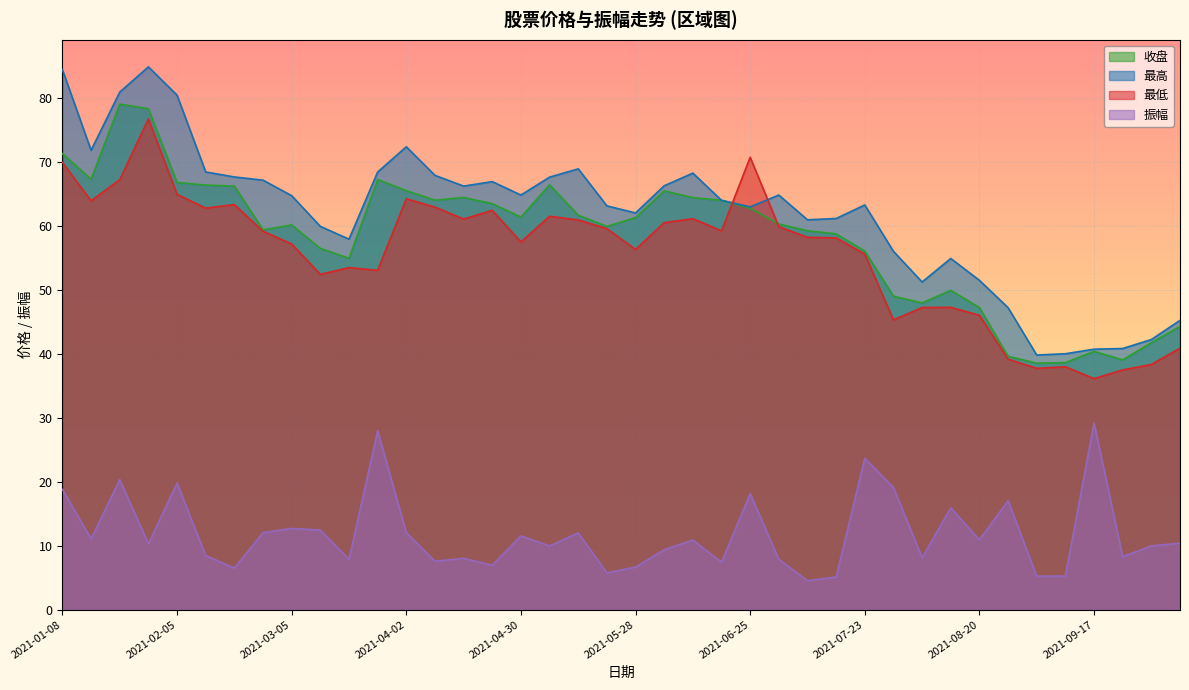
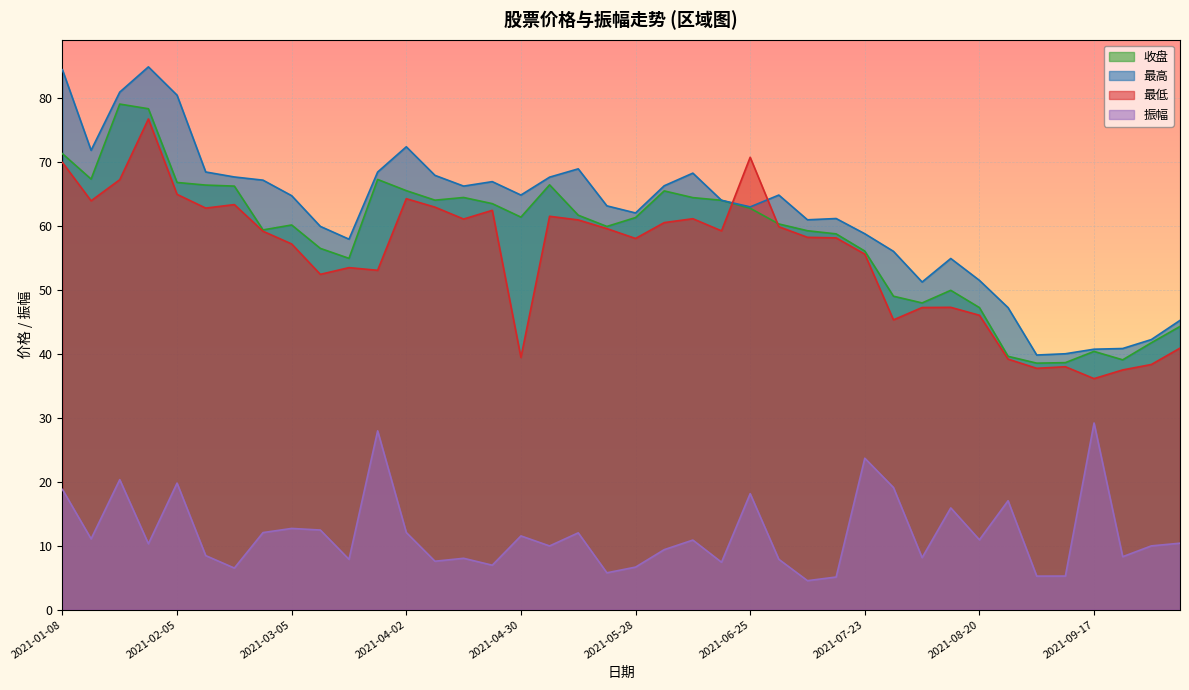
  {
    "收盘": {
      "2021-01-08": 71,
      "2021-02-05": 67,
      "2021-03-05": 60,
      "2021-04-02": 66,
      "2021-04-30": 61,
      "2021-05-28": 61,
      "2021-07-23": 56,
      "2021-08-20": 47
    },
    "最高": {
      "2021-01-08": 84,
      "2021-02-05": 80,
      "2021-03-05": 65,
      "2021-04-02": 72,
      "2021-04-30": 65,
      "2021-05-28": 62,
-     "2021-07-23": 63,
+     "2021-07-23": 59,
      "2021-08-20": 52
    },
    "最低": {
      "2021-01-08": 70,
      "2021-02-05": 65,
      "2021-03-05": 57,
      "2021-04-02": 64,
-     "2021-04-30": 58,
-     "2021-05-28": 56,
+     "2021-04-30": 39,
+     "2021-05-28": 58,
      "2021-06-25": 71,
      "2021-07-23": 56,
      "2021-08-20": 46,
      "2021-09-17": 36
    },
    "振幅": {
      "2021-01-08": 19,
      "2021-02-05": 20,
      "2021-03-05": 13,
      "2021-04-02": 12,
      "2021-04-30": 12,
      "2021-05-28": 7,
      "2021-06-25": 18,
      "2021-07-23": 24,
      "2021-08-20": 11,
      "2021-09-17": 29
    }
  }
